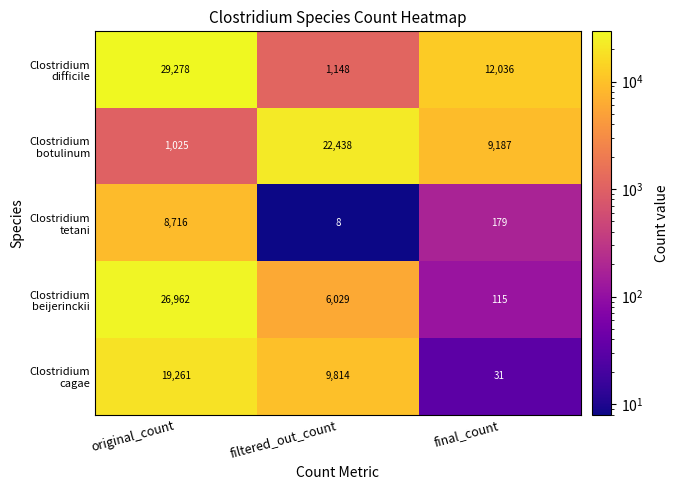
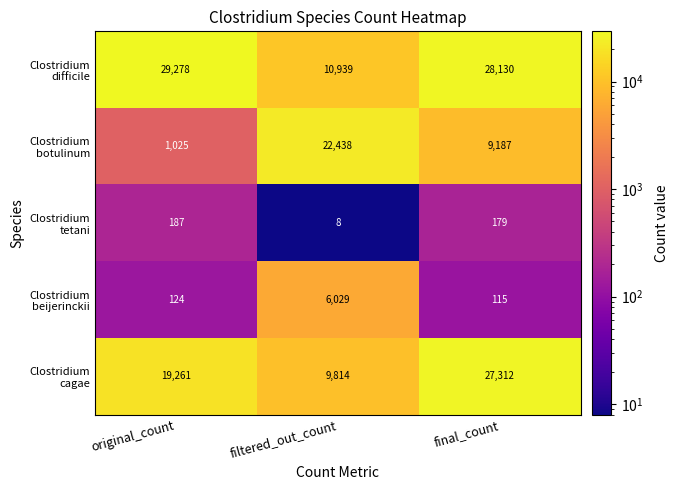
  {
    "Clostridium difficile": {
      "original_count": "29,278",
-     "filtered_out_count": "1,148",
-     "final_count": "12,036"
+     "filtered_out_count": "10,939",
+     "final_count": "28,130"
    },
    "Clostridium botulinum": {
      "original_count": "1,025",
      "filtered_out_count": "22,438",
      "final_count": "9,187"
    },
    "Clostridium tetani": {
-     "original_count": "8,716",
+     "original_count": "187",
      "filtered_out_count": "8",
      "final_count": "179"
    },
    "Clostridium beijerinckii": {
-     "original_count": "26,962",
+     "original_count": "124",
      "filtered_out_count": "6,029",
      "final_count": "115"
    },
    "Clostridium cagae": {
      "original_count": "19,261",
      "filtered_out_count": "9,814",
-     "final_count": "31"
+     "final_count": "27,312"
    }
  }
